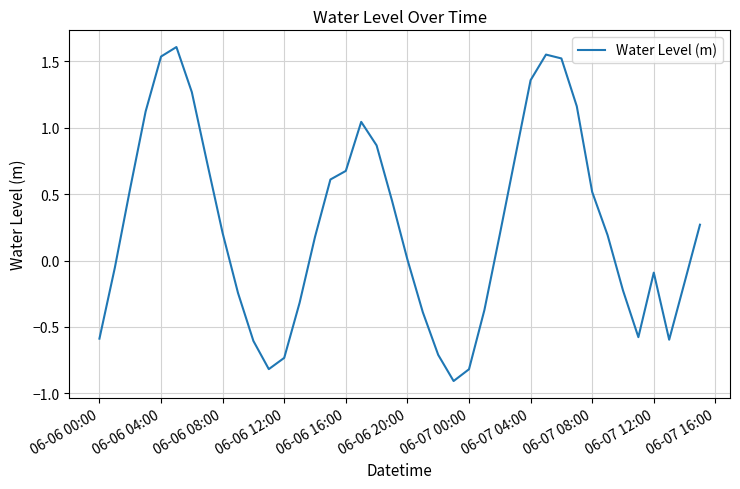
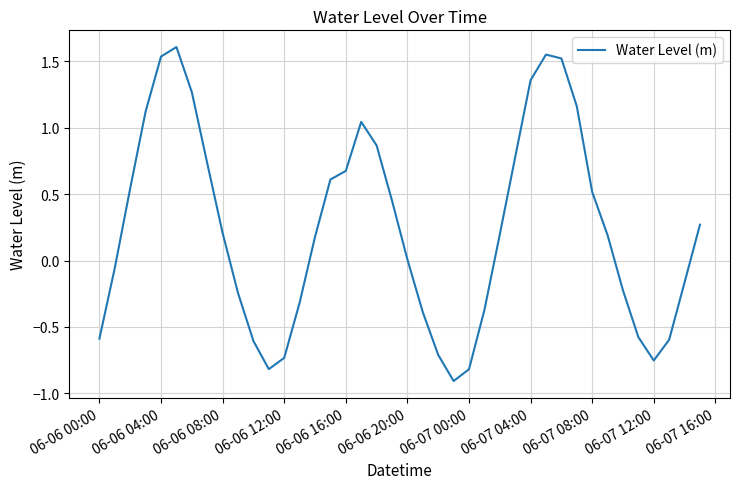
  {
    "06-06 00:00": -0.59,
    "06-06 04:00": 1.53,
    "06-06 08:00": 0.21,
    "06-06 12:00": -0.73,
    "06-06 16:00": 0.67,
    "06-06 20:00": 0.01,
    "06-07 00:00": -0.82,
    "06-07 04:00": 1.36,
    "06-07 08:00": 0.52,
-   "06-07 12:00": -0.09
+   "06-07 12:00": -0.75
  }
